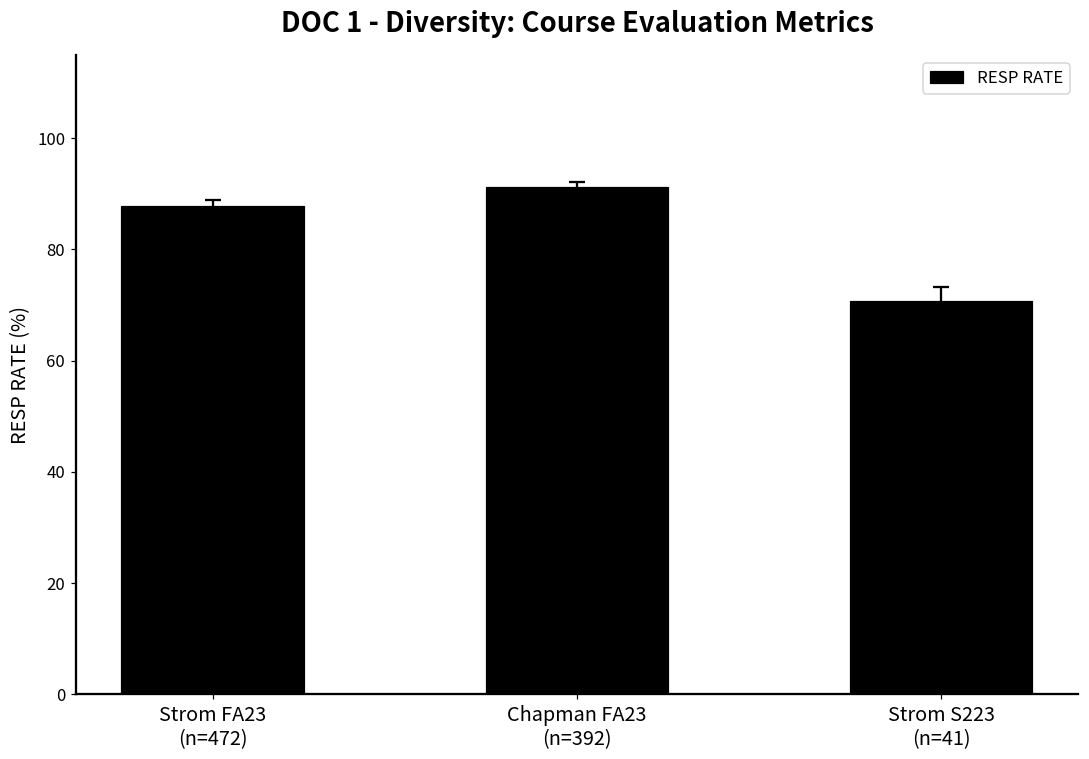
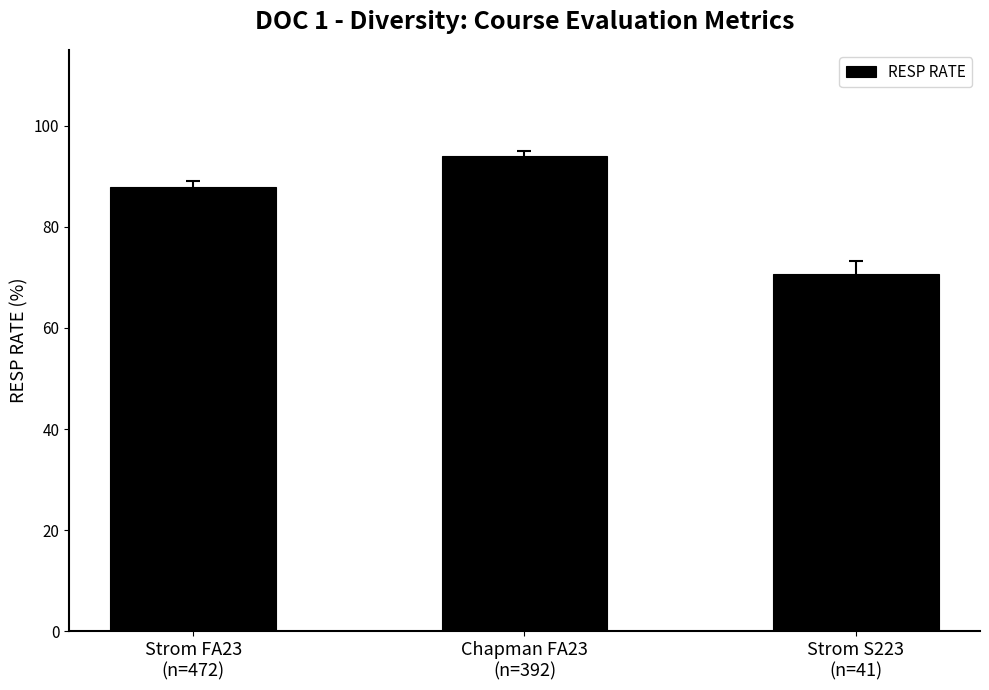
  {
    "RESP RATE": {
      "Strom FA23 (n=472)": 88,
-     "Chapman FA23 (n=392)": 91,
+     "Chapman FA23 (n=392)": 94,
      "Strom S223 (n=41)": 71
    }
  }
